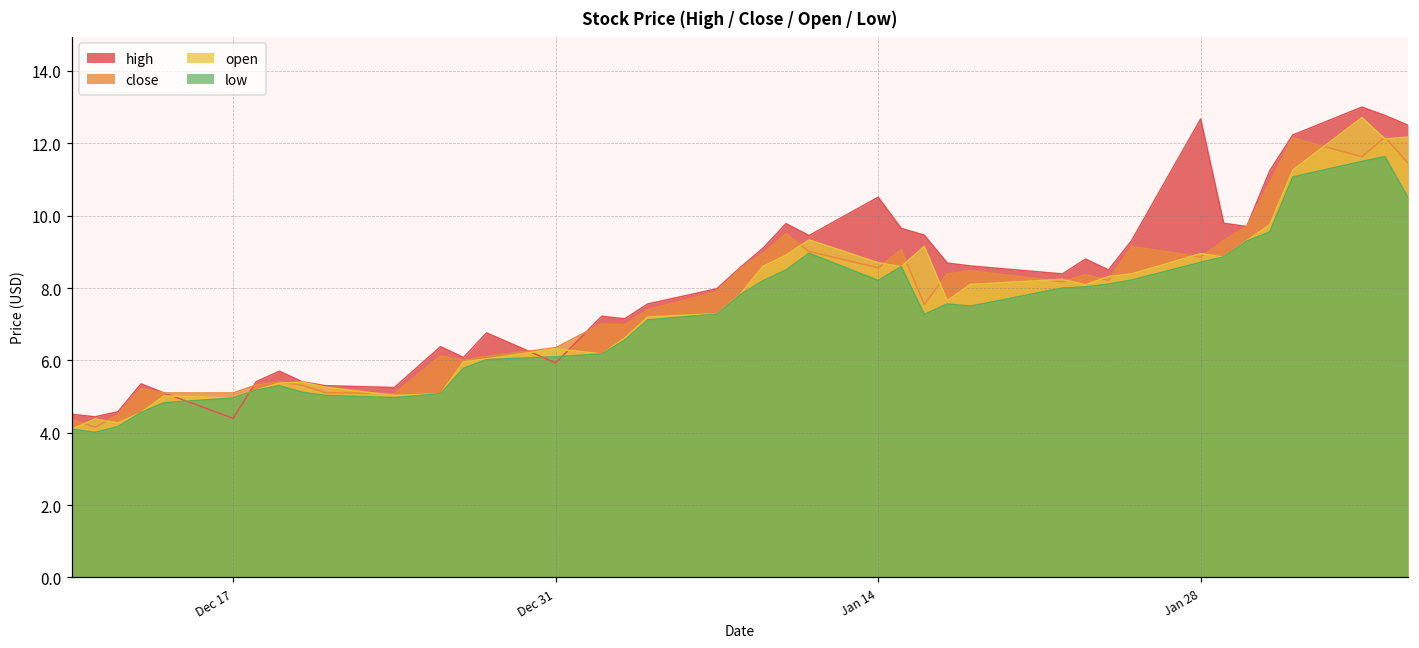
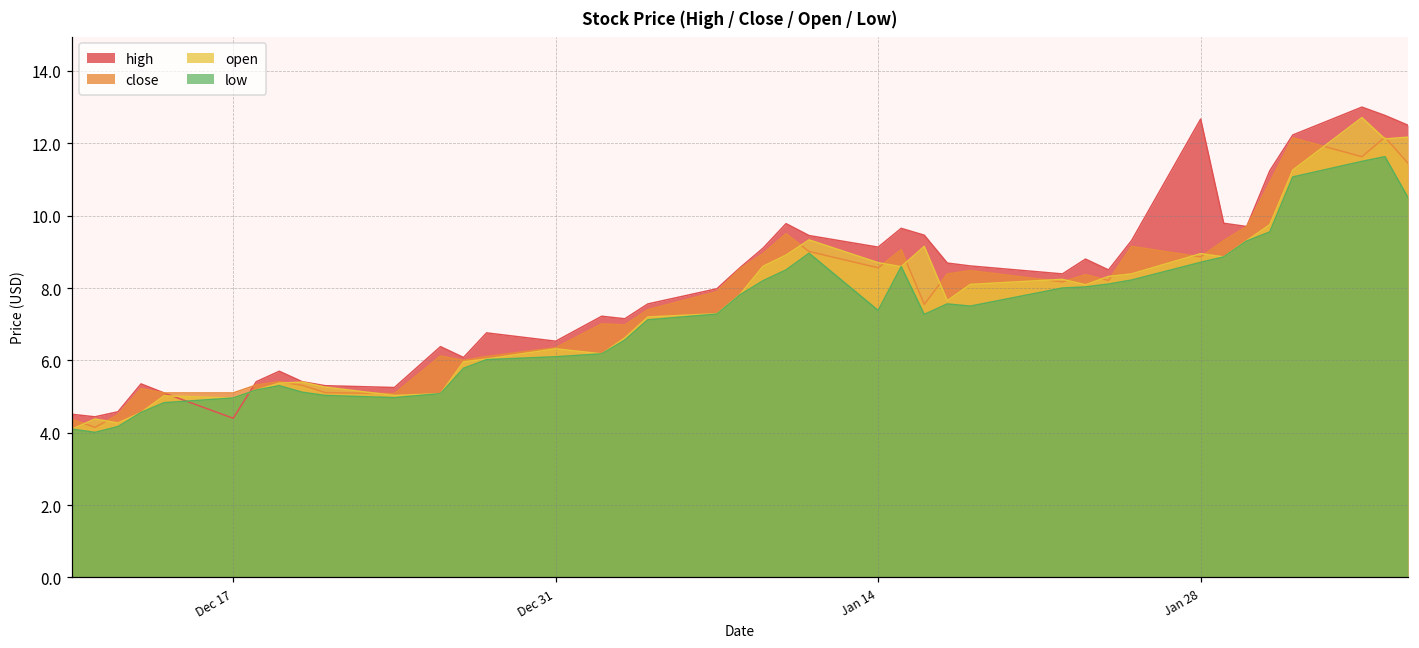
  {
    "high": {
      "Dec 17": 4.4,
-     "Dec 31": 5.9,
-     "Jan 14": 10.5,
+     "Dec 31": 6.5,
+     "Jan 14": 9.1,
      "Jan 28": 12.7
    },
    "low": {
      "Dec 31": 6.1,
-     "Jan 14": 8.2,
+     "Jan 14": 7.4,
      "Jan 28": 8.7
    }
  }
